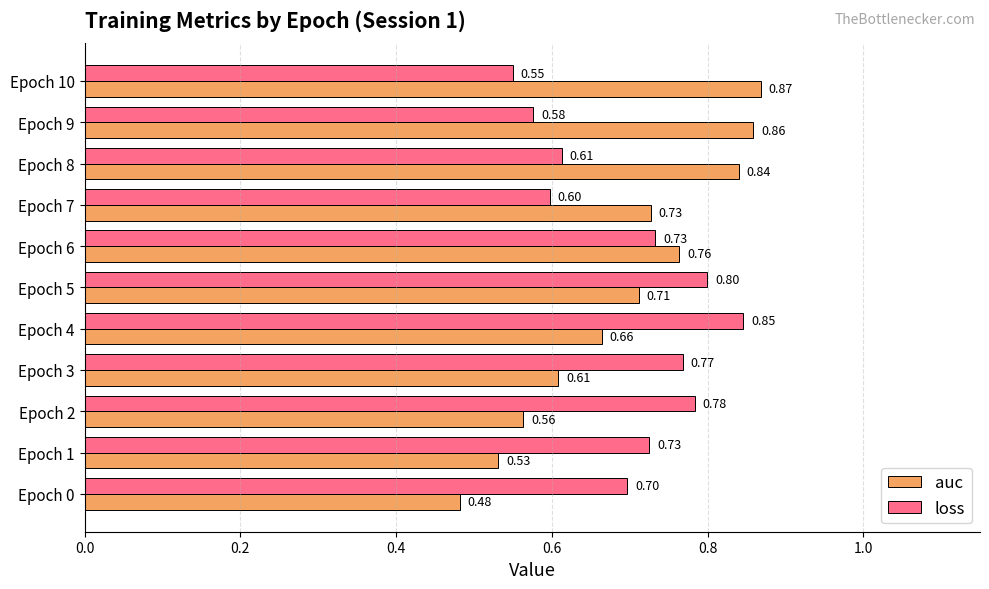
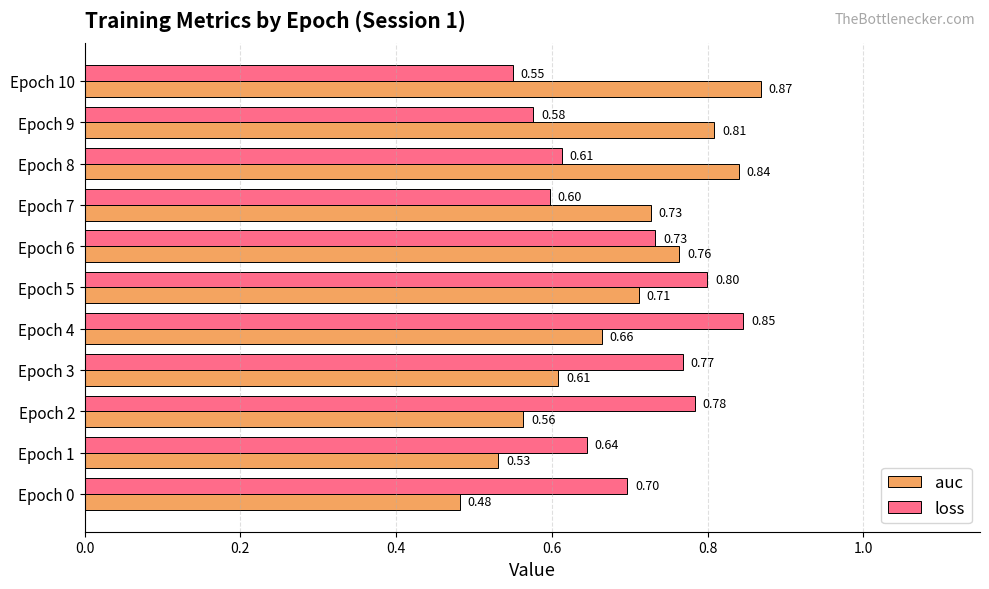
  {
    "auc": {
      "Epoch 10": 0.87,
-     "Epoch 9": 0.86,
+     "Epoch 9": 0.81,
      "Epoch 8": 0.84,
      "Epoch 7": 0.73,
      "Epoch 6": 0.76,
      "Epoch 5": 0.71,
      "Epoch 4": 0.66,
      "Epoch 3": 0.61,
      "Epoch 2": 0.56,
      "Epoch 1": 0.53,
      "Epoch 0": 0.48
    },
    "loss": {
      "Epoch 10": 0.55,
      "Epoch 9": 0.58,
      "Epoch 8": 0.61,
      "Epoch 7": 0.60,
      "Epoch 6": 0.73,
      "Epoch 5": 0.80,
      "Epoch 4": 0.85,
      "Epoch 3": 0.77,
      "Epoch 2": 0.78,
-     "Epoch 1": 0.73,
+     "Epoch 1": 0.64,
      "Epoch 0": 0.70
    }
  }
